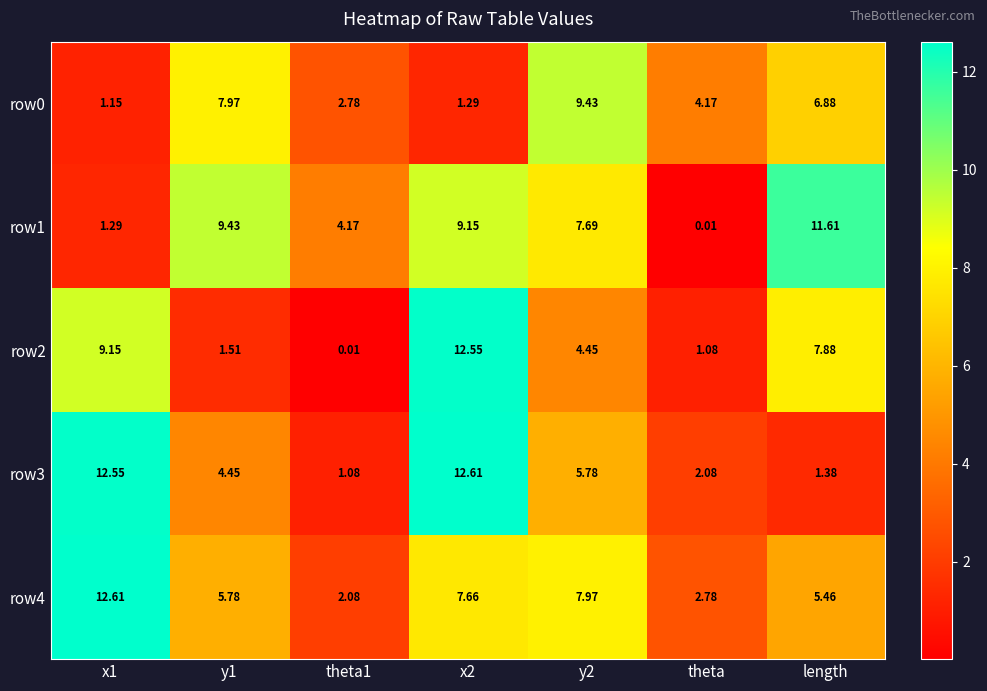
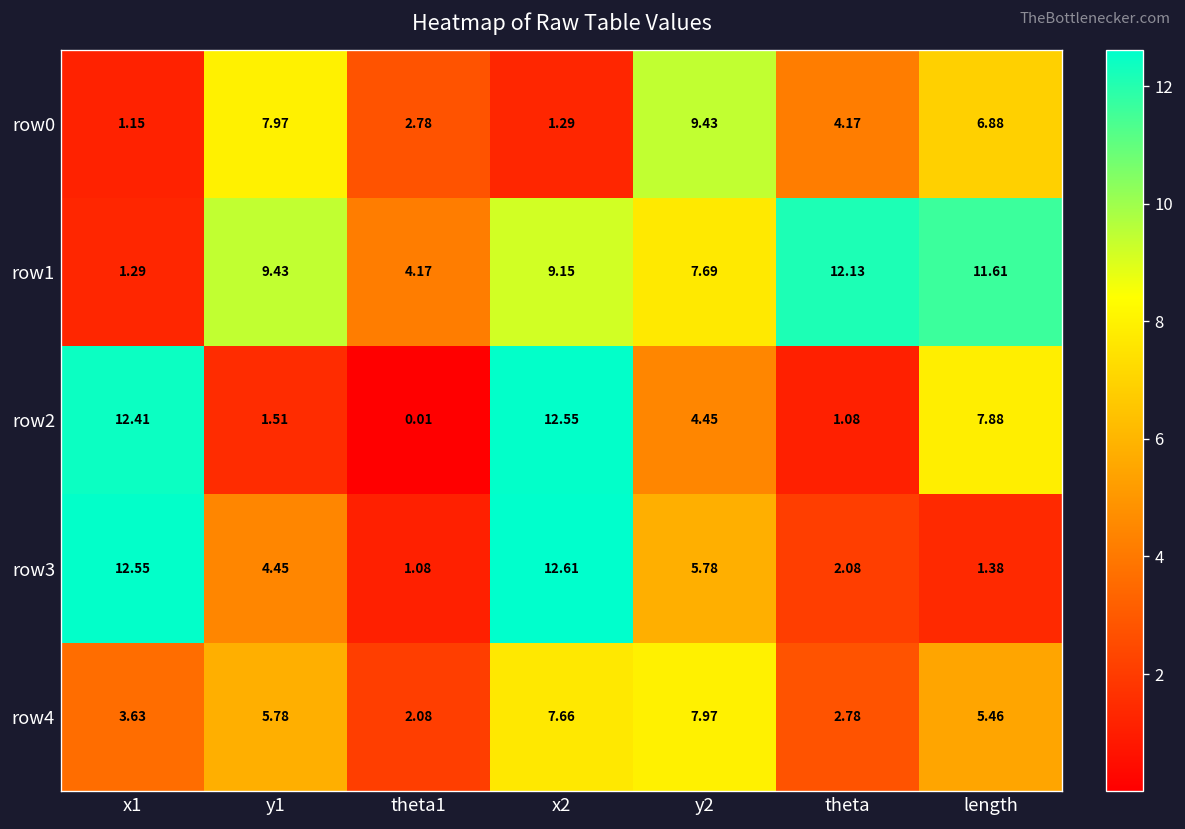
  {
    "row0": {
      "x1": 1.15,
      "y1": 7.97,
      "theta1": 2.78,
      "x2": 1.29,
      "y2": 9.43,
      "theta": 4.17,
      "length": 6.88
    },
    "row1": {
      "x1": 1.29,
      "y1": 9.43,
      "theta1": 4.17,
      "x2": 9.15,
      "y2": 7.69,
-     "theta": 0.01,
+     "theta": 12.13,
      "length": 11.61
    },
    "row2": {
-     "x1": 9.15,
+     "x1": 12.41,
      "y1": 1.51,
      "theta1": 0.01,
      "x2": 12.55,
      "y2": 4.45,
      "theta": 1.08,
      "length": 7.88
    },
    "row3": {
      "x1": 12.55,
      "y1": 4.45,
      "theta1": 1.08,
      "x2": 12.61,
      "y2": 5.78,
      "theta": 2.08,
      "length": 1.38
    },
    "row4": {
-     "x1": 12.61,
+     "x1": 3.63,
      "y1": 5.78,
      "theta1": 2.08,
      "x2": 7.66,
      "y2": 7.97,
      "theta": 2.78,
      "length": 5.46
    }
  }
